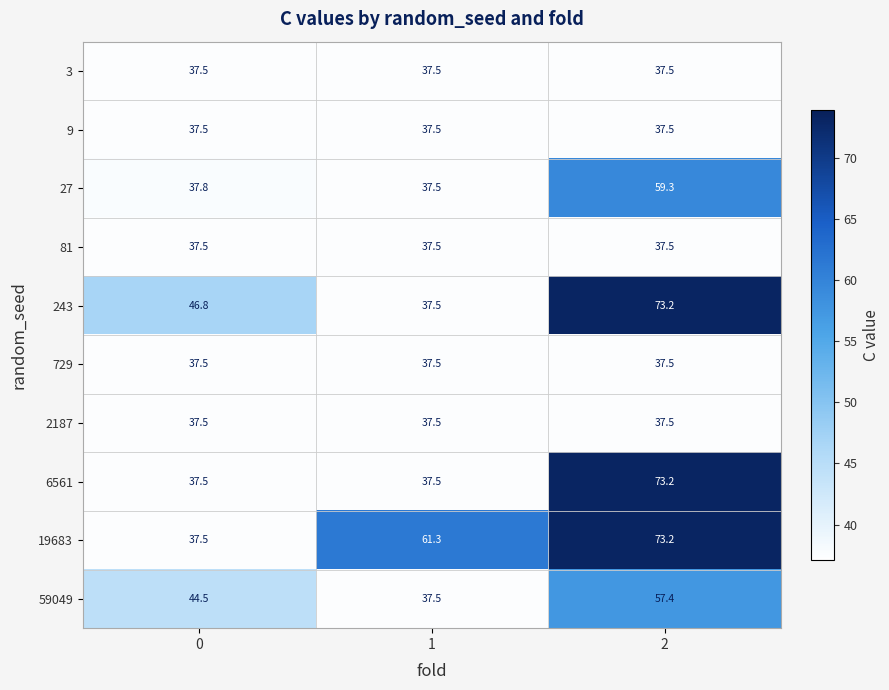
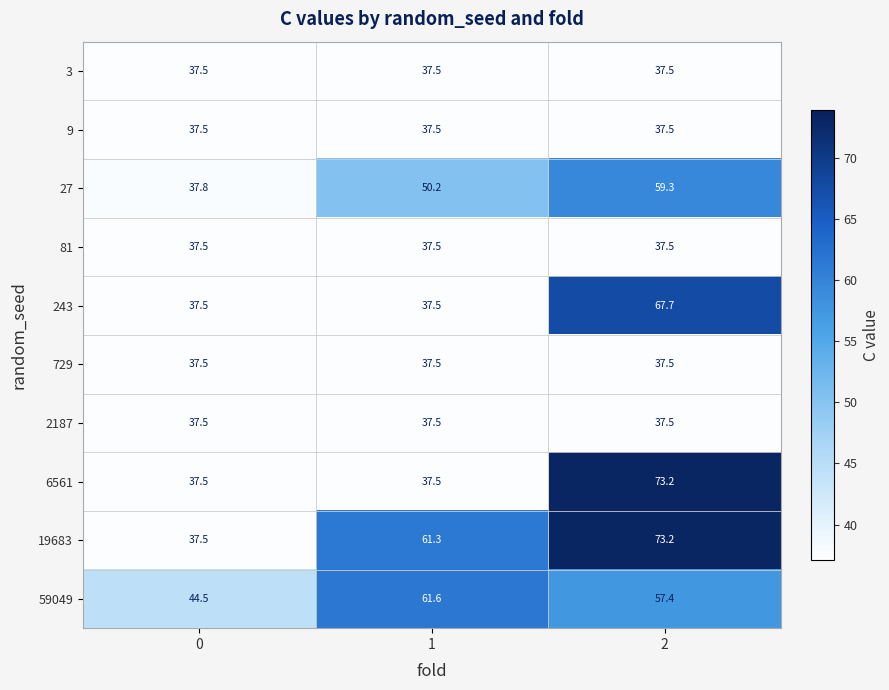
  {
    "3": {
      "0": 37.5,
      "1": 37.5,
      "2": 37.5
    },
    "9": {
      "0": 37.5,
      "1": 37.5,
      "2": 37.5
    },
    "27": {
      "0": 37.8,
-     "1": 37.5,
+     "1": 50.2,
      "2": 59.3
    },
    "81": {
      "0": 37.5,
      "1": 37.5,
      "2": 37.5
    },
    "243": {
-     "0": 46.8,
+     "0": 37.5,
      "1": 37.5,
-     "2": 73.2
+     "2": 67.7
    },
    "729": {
      "0": 37.5,
      "1": 37.5,
      "2": 37.5
    },
    "2187": {
      "0": 37.5,
      "1": 37.5,
      "2": 37.5
    },
    "6561": {
      "0": 37.5,
      "1": 37.5,
      "2": 73.2
    },
    "19683": {
      "0": 37.5,
      "1": 61.3,
      "2": 73.2
    },
    "59049": {
      "0": 44.5,
-     "1": 37.5,
+     "1": 61.6,
      "2": 57.4
    }
  }
